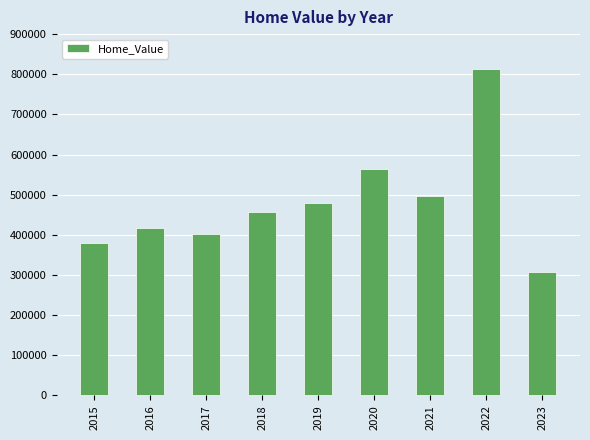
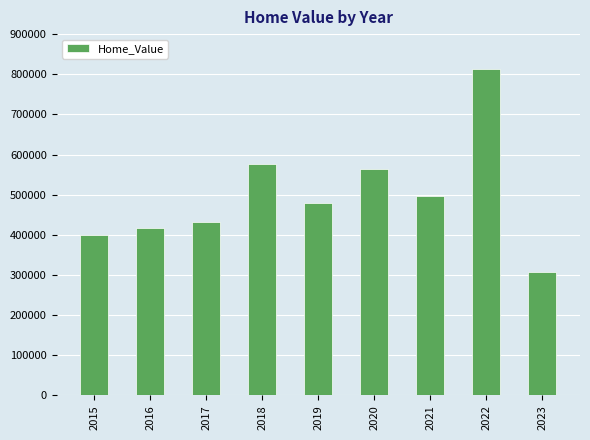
  {
-   "2015": 380000,
+   "2015": 400000,
    "2016": 420000,
-   "2017": 400000,
-   "2018": 460000,
+   "2017": 430000,
+   "2018": 580000,
    "2019": 480000,
    "2020": 560000,
    "2021": 500000,
    "2022": 810000,
    "2023": 310000
  }
